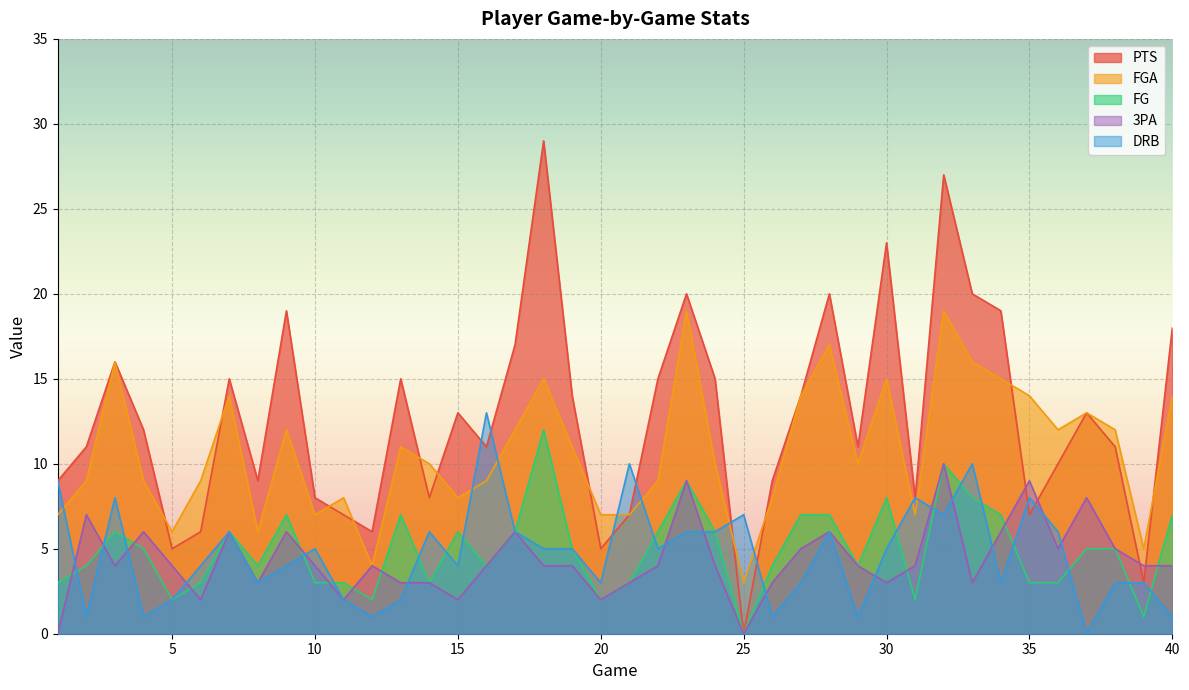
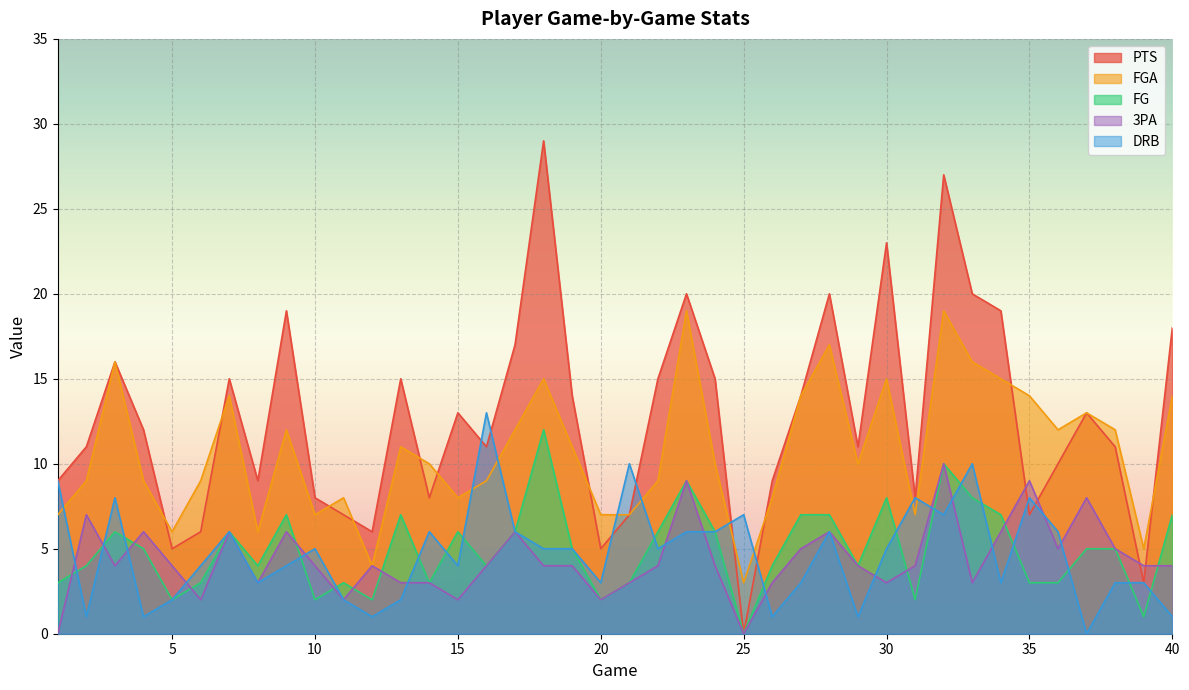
  {
    "PTS": {
      "5": 5,
      "10": 8,
      "15": 13,
      "20": 5,
      "30": 23,
      "35": 7,
      "40": 18
    },
    "FGA": {
      "5": 6,
      "10": 7,
      "15": 8,
      "20": 7,
      "25": 3,
      "30": 15,
      "35": 14,
      "40": 14
    },
    "FG": {
-     "10": 3,
+     "10": 2,
      "15": 6,
      "30": 8,
      "35": 3,
      "40": 7
    },
    "3PA": {
      "5": 4,
      "10": 4,
      "15": 2,
      "30": 3,
      "35": 9,
      "40": 4
    },
    "DRB": {
      "10": 5,
      "15": 4,
      "20": 3,
      "25": 7,
      "30": 5,
      "35": 8,
      "40": 1
    }
  }
